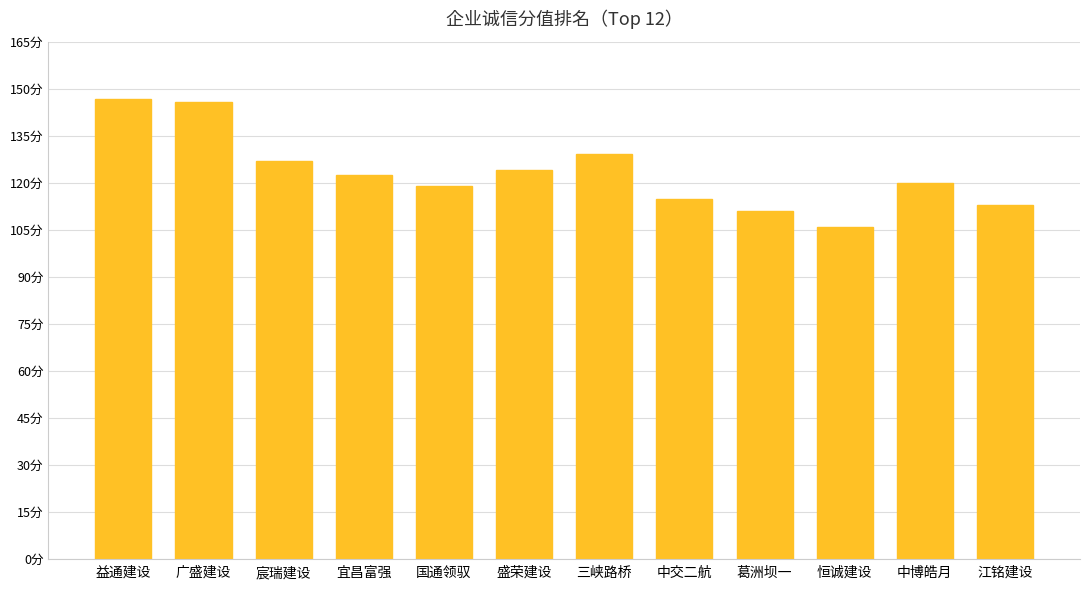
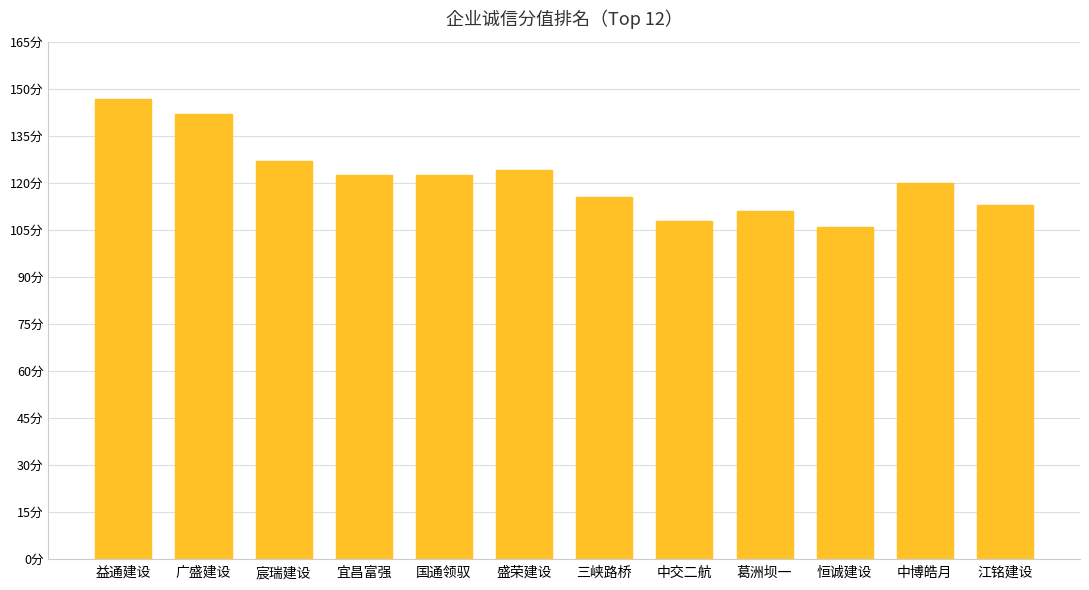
  {
    "益通建设": "147分",
-   "广盛建设": "146分",
+   "广盛建设": "142分",
    "宸瑞建设": "127分",
    "宜昌富强": "123分",
-   "国通领驭": "119分",
+   "国通领驭": "123分",
    "盛荣建设": "124分",
-   "三峡路桥": "129分",
-   "中交二航": "115分",
+   "三峡路桥": "116分",
+   "中交二航": "108分",
    "葛洲坝一": "111分",
    "恒诚建设": "106分",
    "中博皓月": "120分",
    "江铭建设": "113分"
  }
